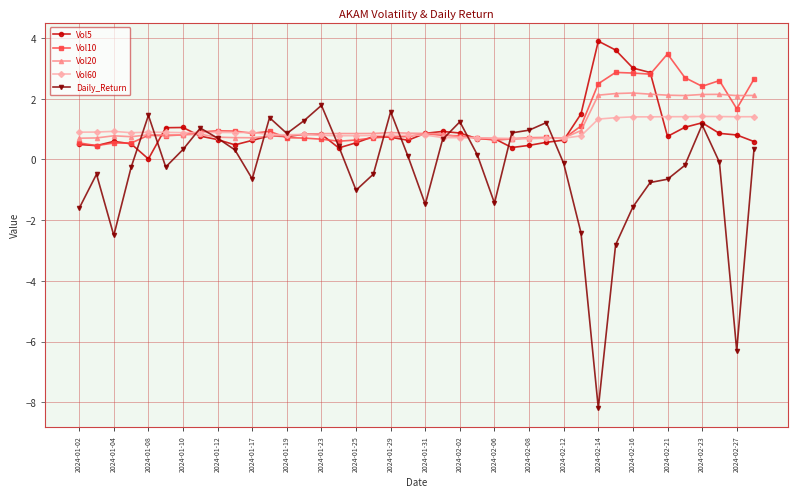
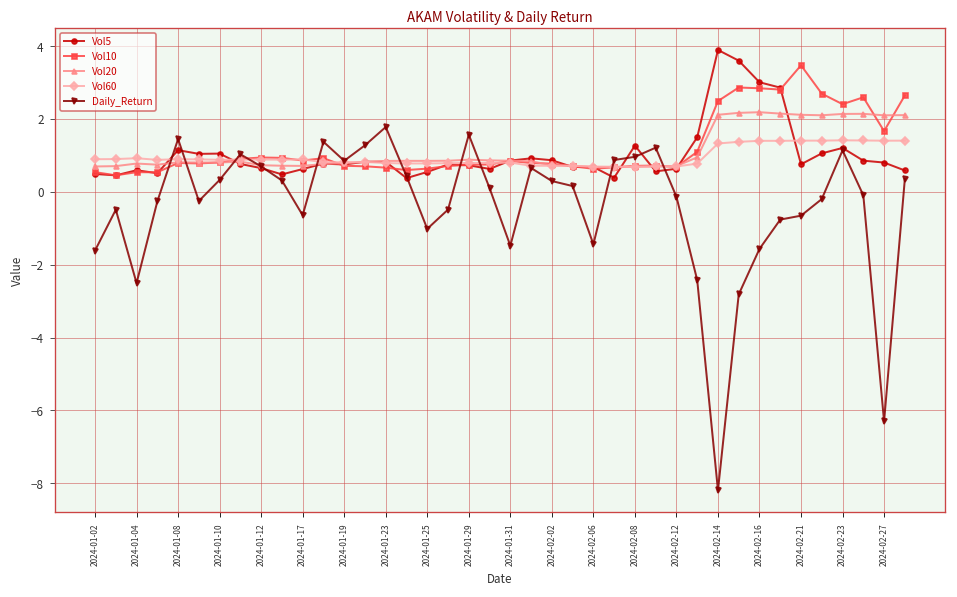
  {
    "Vol5": {
-     "2024-01-08": 0.0,
+     "2024-01-08": 1.1,
      "2024-01-10": 1.1,
      "2024-01-17": 0.6,
      "2024-01-25": 0.5,
      "2024-02-02": 0.9,
-     "2024-02-08": 0.5,
+     "2024-02-08": 1.3,
      "2024-02-14": 3.9,
      "2024-02-16": 3.0,
      "2024-02-21": 0.8,
      "2024-02-27": 0.8
    },
    "Vol10": {
      "2024-01-23": 0.7,
      "2024-01-25": 0.6,
      "2024-02-14": 2.5,
      "2024-02-16": 2.8,
      "2024-02-21": 3.5,
      "2024-02-23": 2.4,
      "2024-02-27": 1.7
    },
    "Daily_Return": {
      "2024-01-02": -1.6,
      "2024-01-04": -2.5,
      "2024-01-08": 1.5,
      "2024-01-10": 0.3,
      "2024-01-17": -0.6,
      "2024-01-23": 1.8,
      "2024-01-25": -1.0,
      "2024-01-29": 1.6,
      "2024-01-31": -1.5,
-     "2024-02-02": 1.2,
+     "2024-02-02": 0.3,
      "2024-02-06": -1.4,
      "2024-02-08": 1.0,
      "2024-02-12": -0.1,
      "2024-02-14": -8.2,
      "2024-02-16": -1.6,
      "2024-02-21": -0.7,
      "2024-02-27": -6.3
    }
  }
